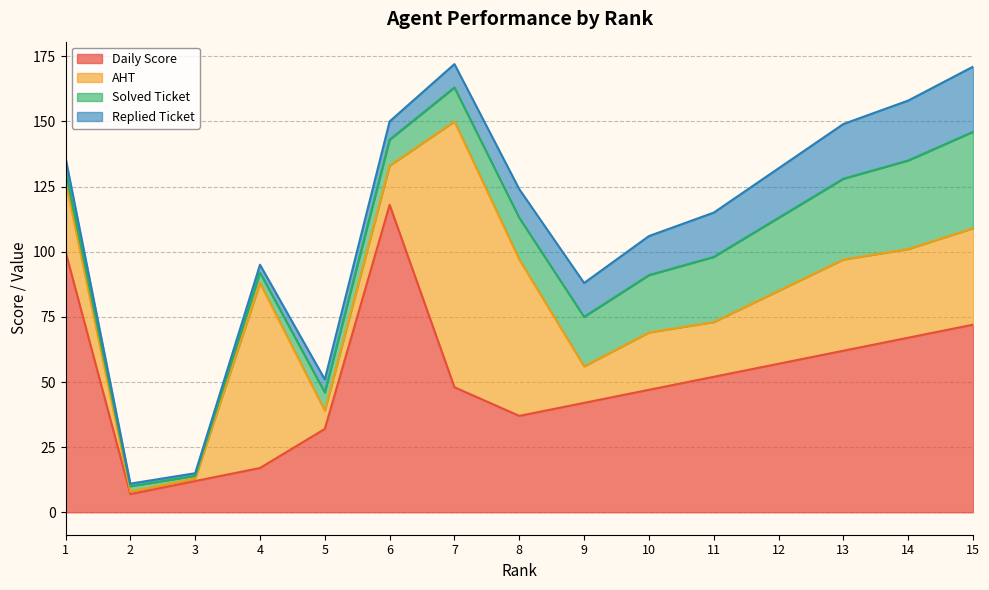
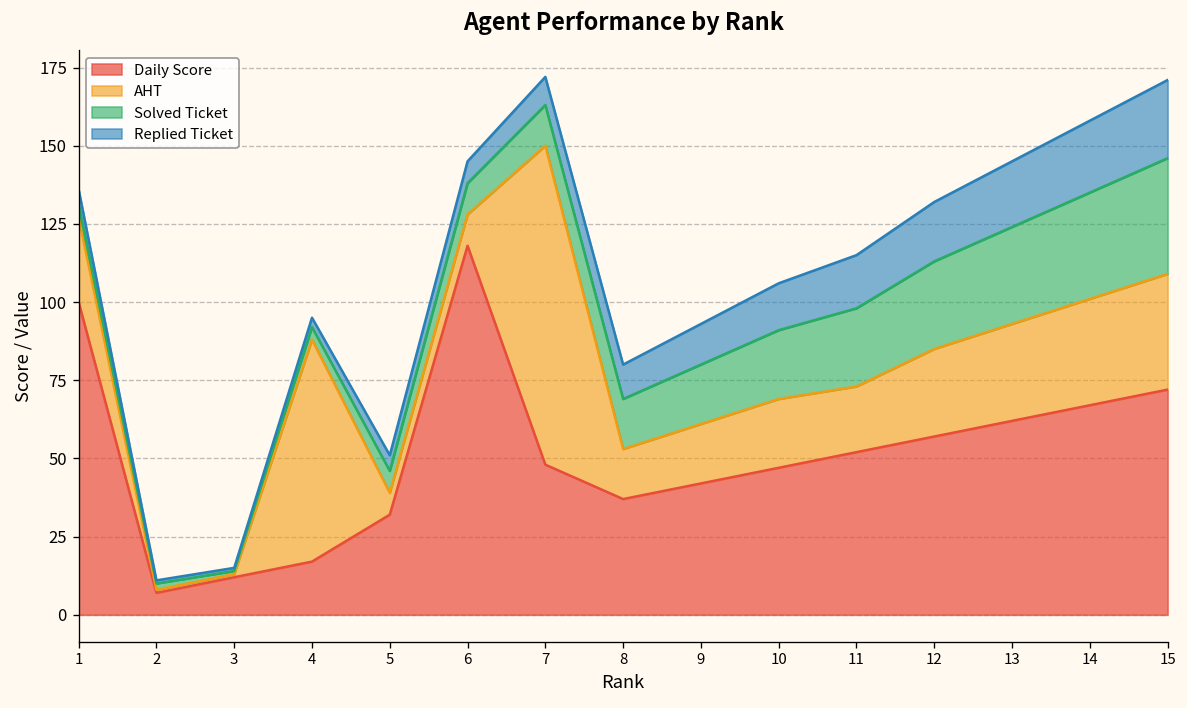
  {
    "Daily Score": {
      "1": 100,
      "2": 7,
      "3": 12,
      "4": 17,
      "5": 32,
      "6": 118,
      "7": 48,
      "8": 37,
      "9": 42,
      "10": 47,
      "11": 52,
      "12": 57,
      "13": 62,
      "14": 67,
      "15": 72
    },
    "AHT": {
      "1": 27,
      "2": 1,
      "3": 1,
      "4": 71,
      "5": 7,
-     "6": 15,
+     "6": 10,
      "7": 102,
-     "8": 60,
-     "9": 14,
+     "8": 16,
+     "9": 19,
      "10": 22,
      "11": 21,
      "12": 28,
-     "13": 35,
+     "13": 31,
      "14": 34,
      "15": 37
    },
    "Solved Ticket": {
      "1": 4,
      "2": 2,
      "3": 1,
      "4": 4,
      "5": 7,
      "6": 10,
      "7": 13,
      "8": 16,
      "9": 19,
      "10": 22,
      "11": 25,
      "12": 28,
      "13": 31,
      "14": 34,
      "15": 37
    },
    "Replied Ticket": {
      "1": 5,
      "2": 1,
      "3": 1,
      "4": 3,
      "5": 5,
      "6": 7,
      "7": 9,
      "8": 11,
      "9": 13,
      "10": 15,
      "11": 17,
      "12": 19,
      "13": 21,
      "14": 23,
      "15": 25
    }
  }
